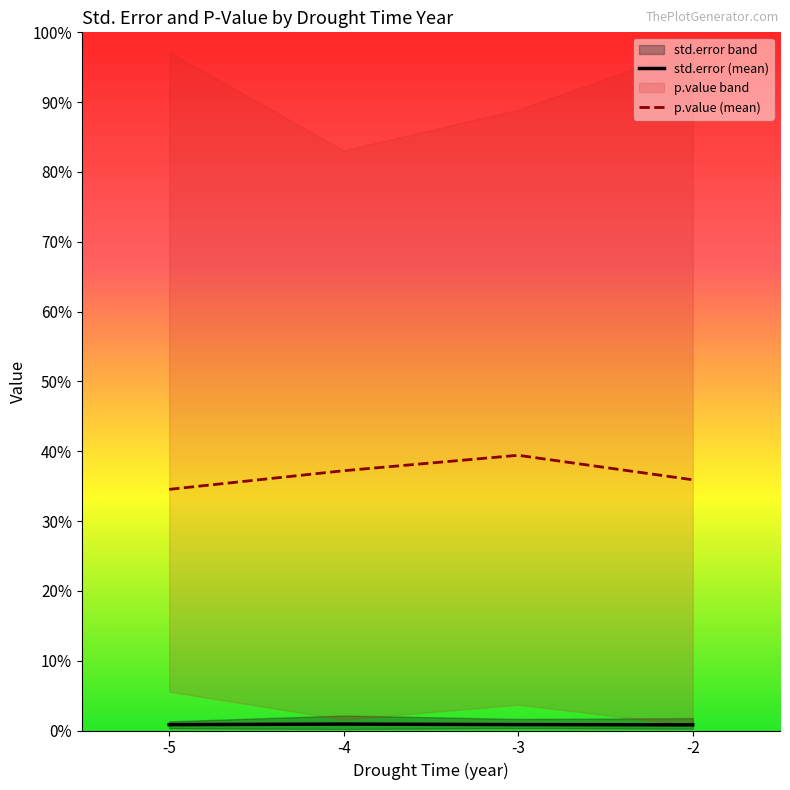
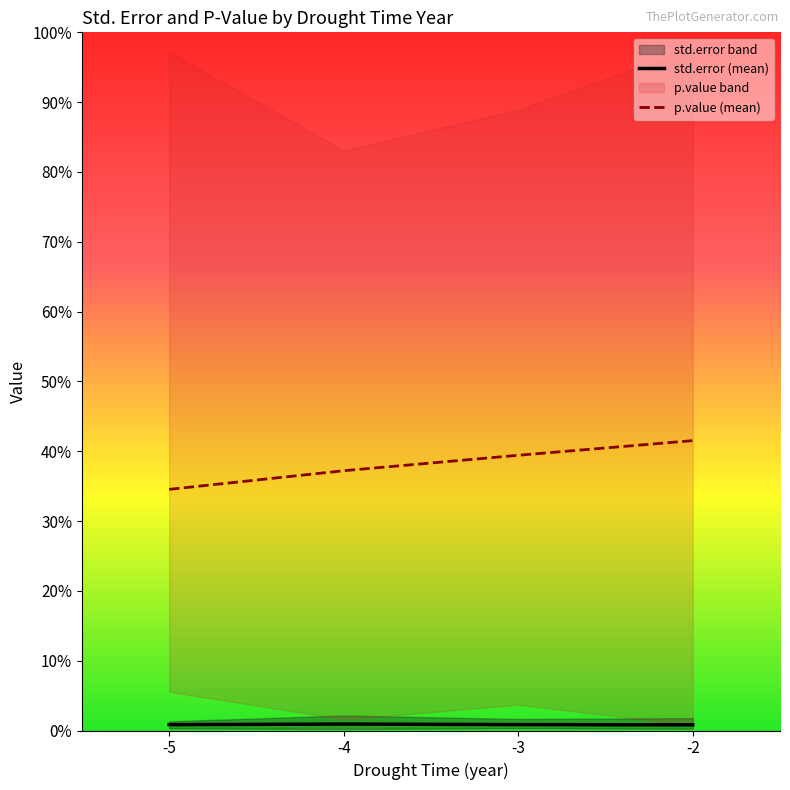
  {
    "p.value (mean)": {
      "-5": "35%",
      "-4": "37%",
      "-3": "39%",
-     "-2": "36%"
+     "-2": "42%"
    }
  }
